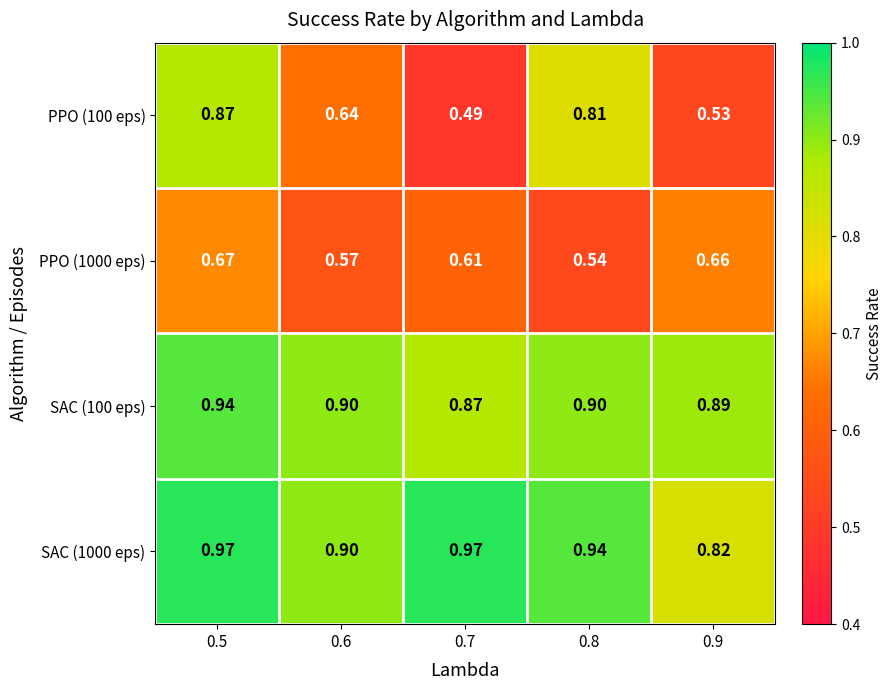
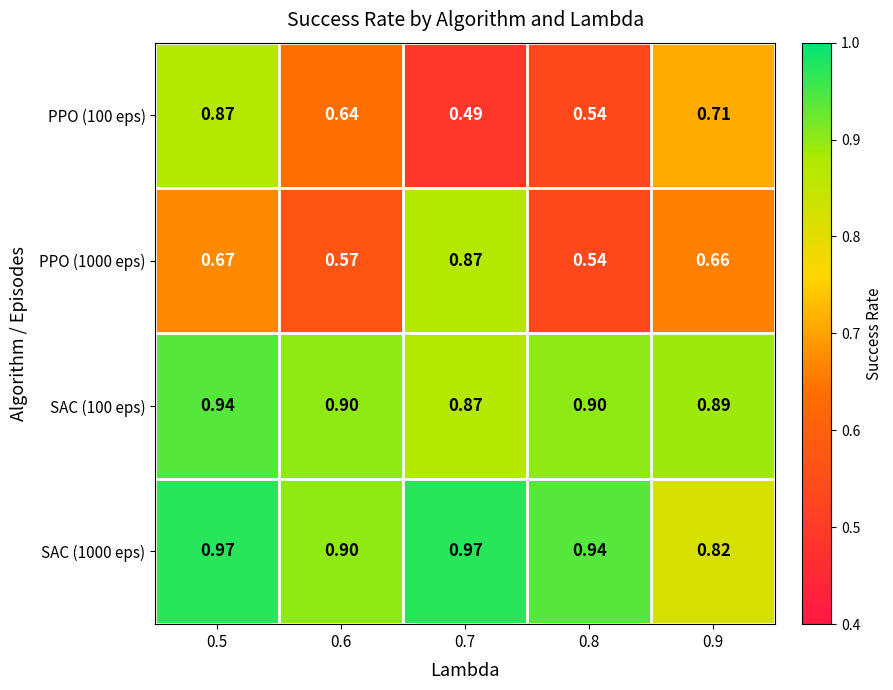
  {
    "PPO (100 eps)": {
      "0.5": 0.87,
      "0.6": 0.64,
      "0.7": 0.49,
-     "0.8": 0.81,
-     "0.9": 0.53
+     "0.8": 0.54,
+     "0.9": 0.71
    },
    "PPO (1000 eps)": {
      "0.5": 0.67,
      "0.6": 0.57,
-     "0.7": 0.61,
+     "0.7": 0.87,
      "0.8": 0.54,
      "0.9": 0.66
    },
    "SAC (100 eps)": {
      "0.5": 0.94,
      "0.6": 0.90,
      "0.7": 0.87,
      "0.8": 0.90,
      "0.9": 0.89
    },
    "SAC (1000 eps)": {
      "0.5": 0.97,
      "0.6": 0.90,
      "0.7": 0.97,
      "0.8": 0.94,
      "0.9": 0.82
    }
  }
